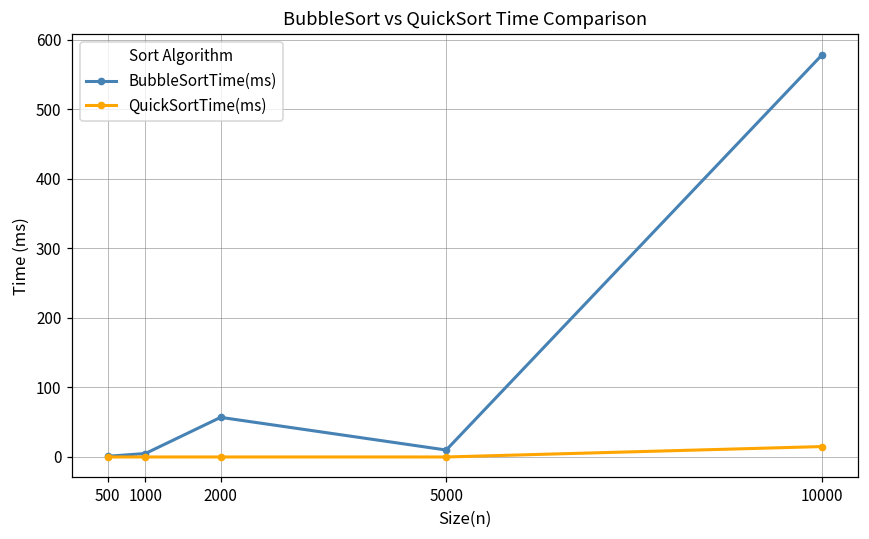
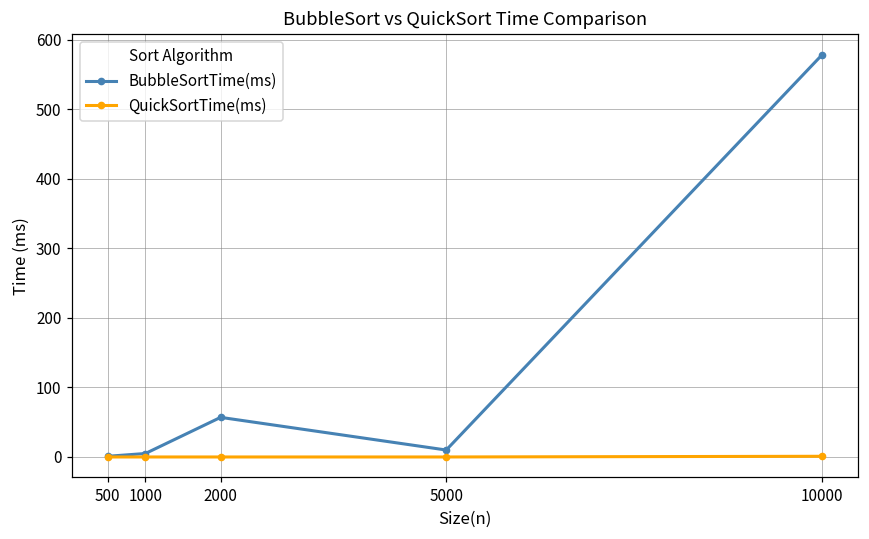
  {
    "BubbleSortTime(ms)": {
      "1000": 10,
      "2000": 60,
      "5000": 10,
      "10000": 580
    },
    "QuickSortTime(ms)": {
      "1000": 0,
      "2000": 0,
      "5000": 0,
-     "10000": 20
+     "10000": 0
    }
  }
